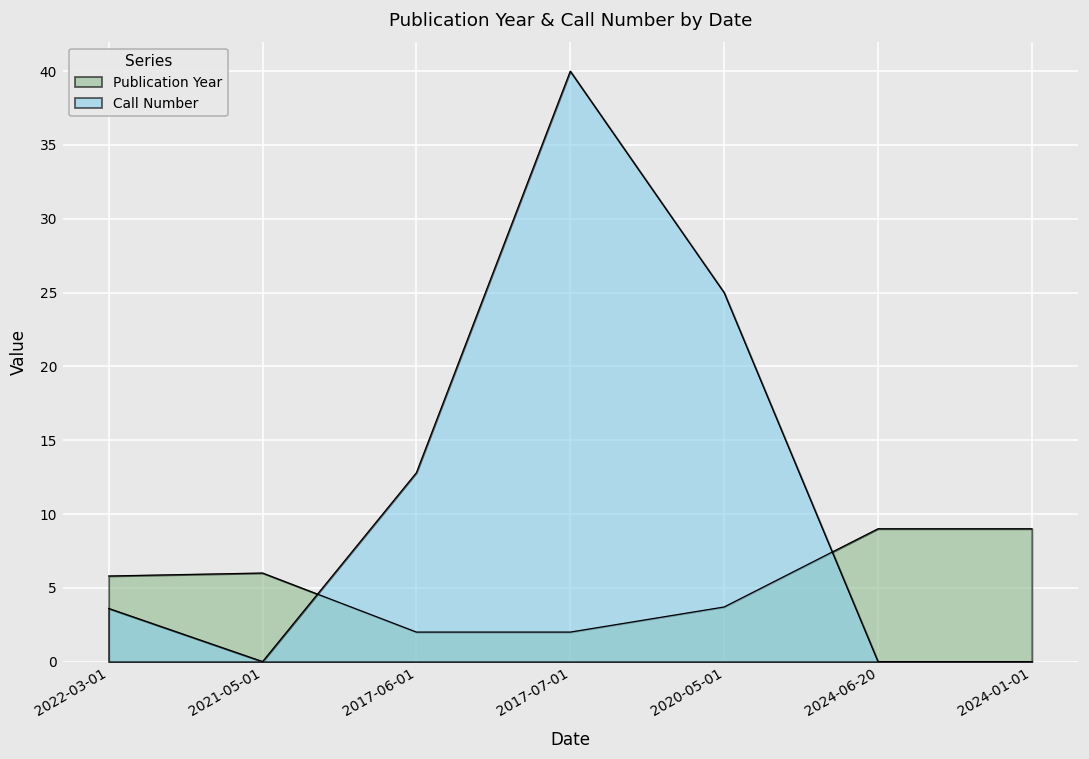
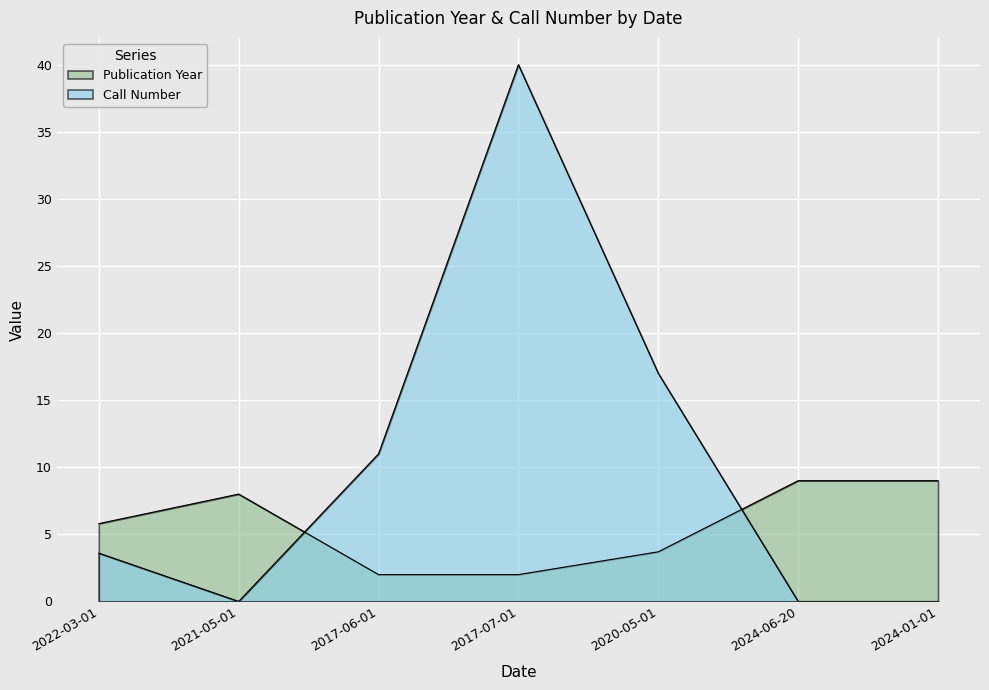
  {
    "Publication Year": {
      "2022-03-01": 5.8,
-     "2021-05-01": 6.0,
+     "2021-05-01": 8.0,
      "2017-06-01": 2.0,
      "2017-07-01": 2.0,
      "2020-05-01": 3.7,
      "2024-06-20": 9.0,
      "2024-01-01": 9.0
    },
    "Call Number": {
      "2022-03-01": 3.6,
      "2021-05-01": 0.0,
-     "2017-06-01": 12.8,
+     "2017-06-01": 11.0,
      "2017-07-01": 40.0,
-     "2020-05-01": 25,
+     "2020-05-01": 17,
      "2024-06-20": 0.0,
      "2024-01-01": 0.0
    }
  }
